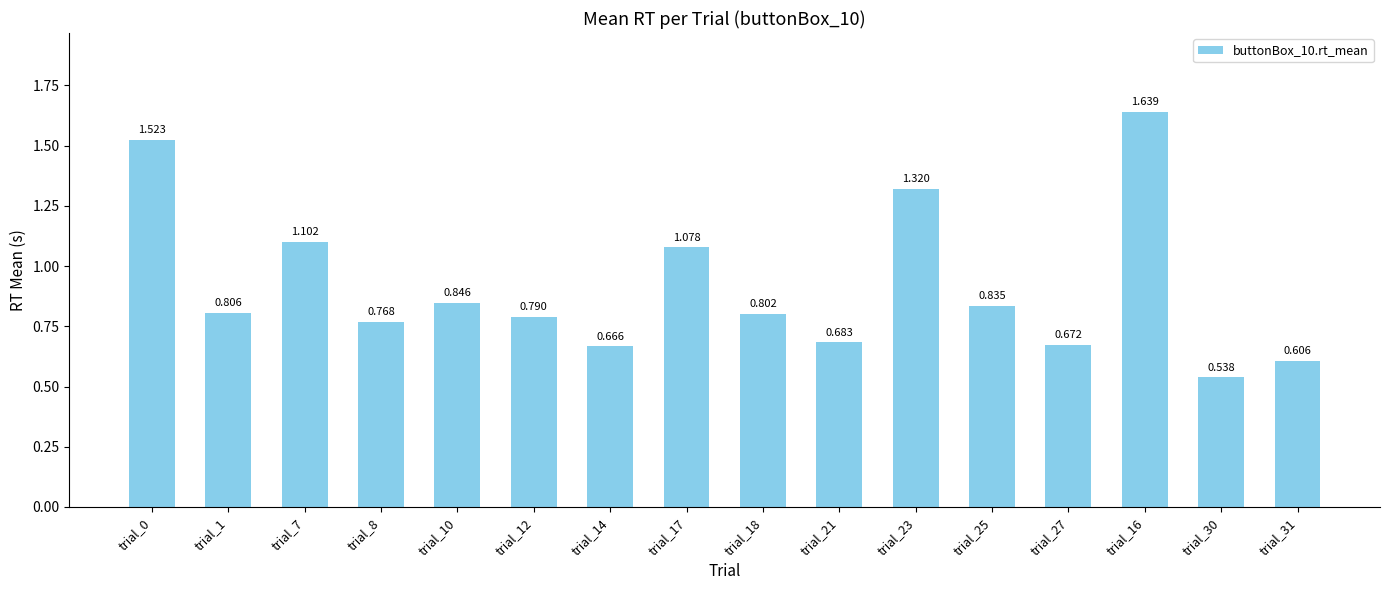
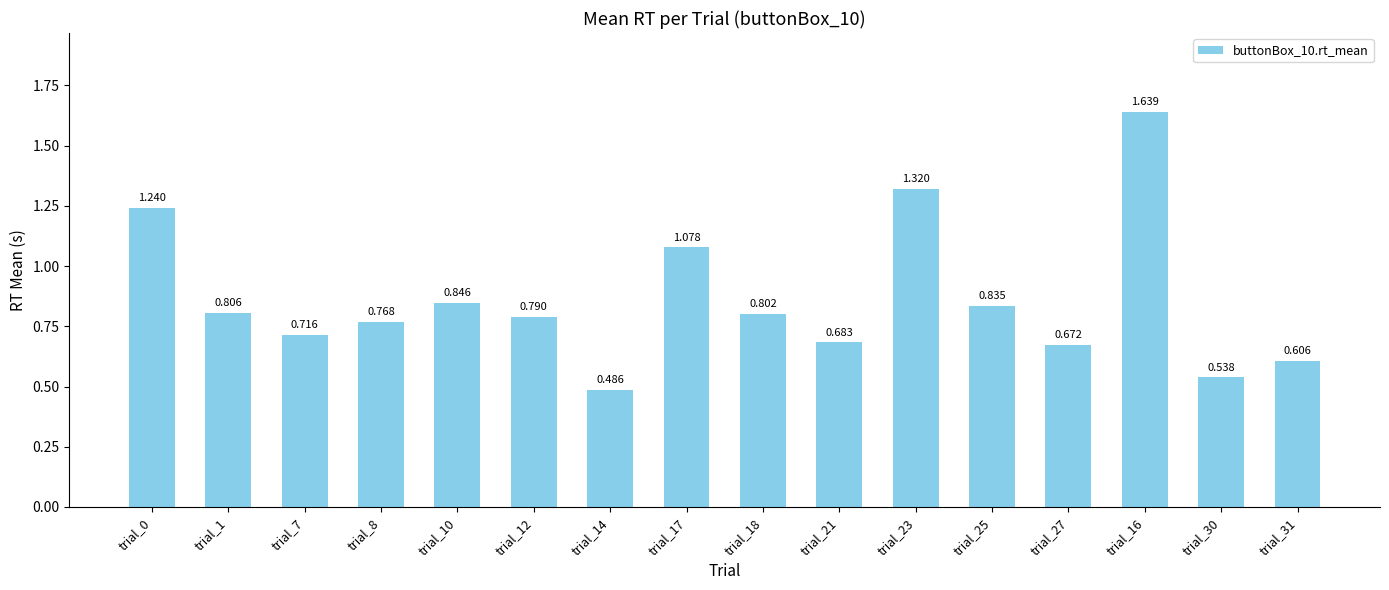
  {
-   "trial_0": 1.523,
+   "trial_0": 1.240,
    "trial_1": 0.806,
-   "trial_7": 1.102,
+   "trial_7": 0.716,
    "trial_8": 0.768,
    "trial_10": 0.846,
    "trial_12": 0.790,
-   "trial_14": 0.666,
+   "trial_14": 0.486,
    "trial_17": 1.078,
    "trial_18": 0.802,
    "trial_21": 0.683,
    "trial_23": 1.320,
    "trial_25": 0.835,
    "trial_27": 0.672,
    "trial_16": 1.639,
    "trial_30": 0.538,
    "trial_31": 0.606
  }
